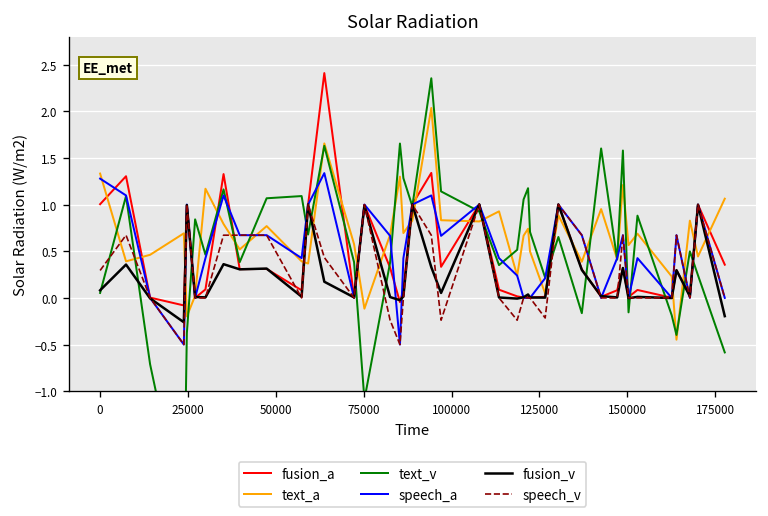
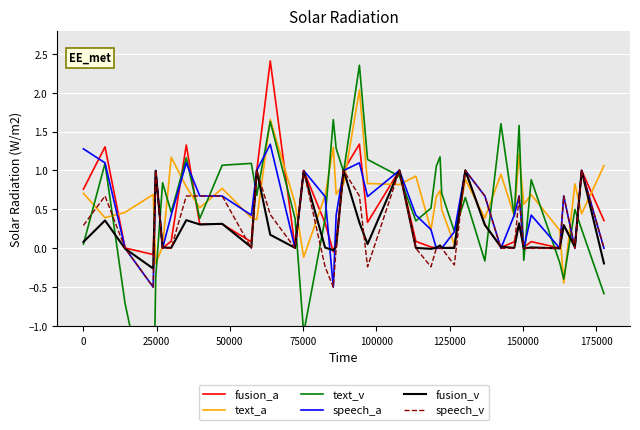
  {
    "fusion_a": {
-     "0": 1.0
+     "0": 0.8
    },
    "text_a": {
-     "0": 1.3
+     "0": 0.7
    },
    "speech_a": {
      "0": 1.3
    },
    "speech_v": {
      "0": 0.3
    }
  }
